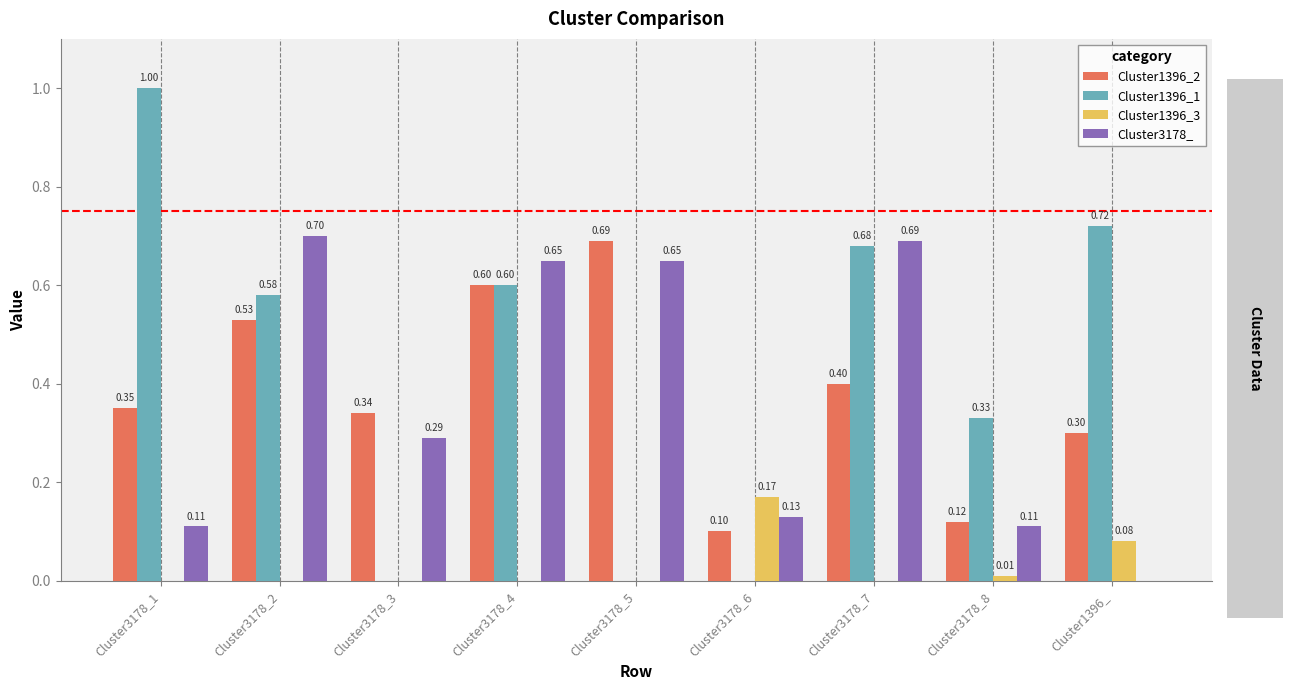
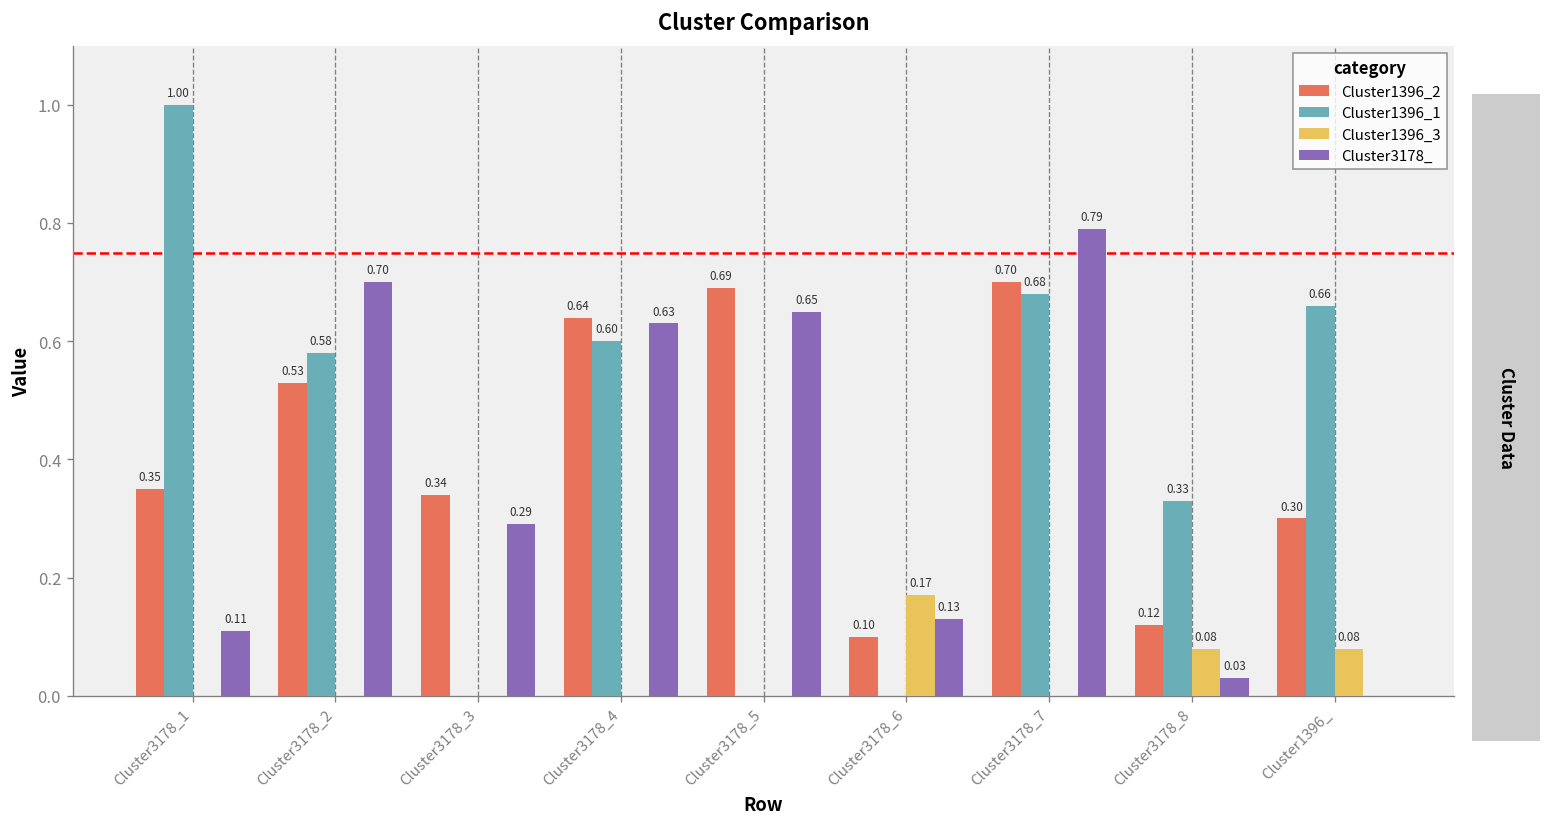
  {
    "Cluster1396_2": {
      "Cluster3178_1": 0.35,
      "Cluster3178_2": 0.53,
      "Cluster3178_3": 0.34,
-     "Cluster3178_4": 0.60,
+     "Cluster3178_4": 0.64,
      "Cluster3178_5": 0.69,
      "Cluster3178_6": 0.10,
-     "Cluster3178_7": 0.40,
+     "Cluster3178_7": 0.70,
      "Cluster3178_8": 0.12,
      "Cluster1396_": 0.30
    },
    "Cluster1396_1": {
      "Cluster3178_1": 1.00,
      "Cluster3178_2": 0.58,
      "Cluster3178_4": 0.60,
      "Cluster3178_7": 0.68,
      "Cluster3178_8": 0.33,
-     "Cluster1396_": 0.72
+     "Cluster1396_": 0.66
    },
    "Cluster1396_3": {
      "Cluster3178_6": 0.17,
-     "Cluster3178_8": 0.01,
+     "Cluster3178_8": 0.08,
      "Cluster1396_": 0.08
    },
    "Cluster3178_": {
      "Cluster3178_1": 0.11,
      "Cluster3178_2": 0.70,
      "Cluster3178_3": 0.29,
-     "Cluster3178_4": 0.65,
+     "Cluster3178_4": 0.63,
      "Cluster3178_5": 0.65,
      "Cluster3178_6": 0.13,
-     "Cluster3178_7": 0.69,
-     "Cluster3178_8": 0.11
+     "Cluster3178_7": 0.79,
+     "Cluster3178_8": 0.03
    }
  }
